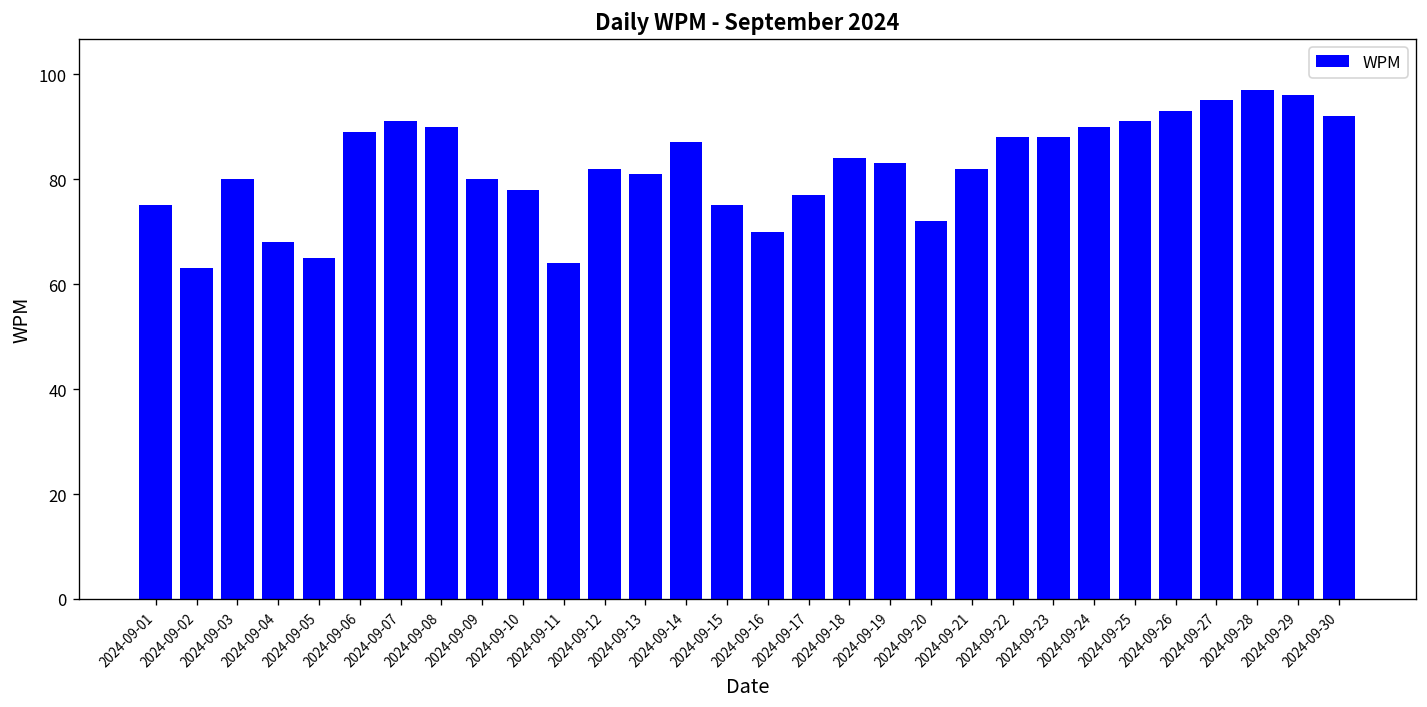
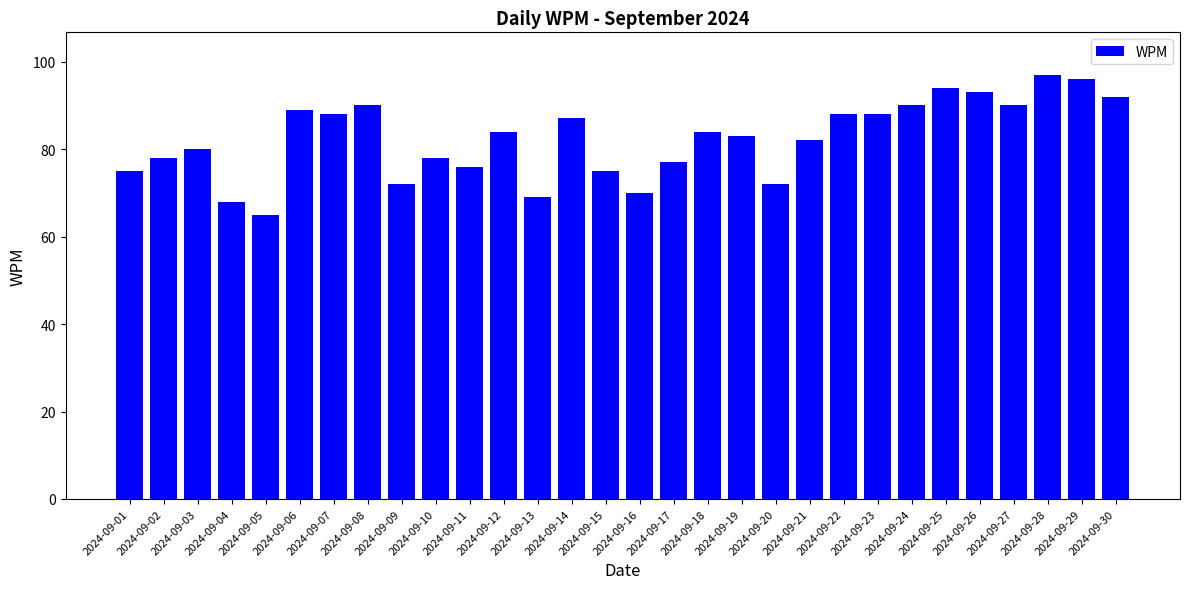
  {
    "2024-09-01": 75,
-   "2024-09-02": 63,
+   "2024-09-02": 78,
    "2024-09-03": 80,
    "2024-09-04": 68,
    "2024-09-05": 65,
    "2024-09-06": 89,
-   "2024-09-07": 91,
+   "2024-09-07": 88,
    "2024-09-08": 90,
-   "2024-09-09": 80,
+   "2024-09-09": 72,
    "2024-09-10": 78,
-   "2024-09-11": 64,
-   "2024-09-12": 82,
-   "2024-09-13": 81,
+   "2024-09-11": 76,
+   "2024-09-12": 84,
+   "2024-09-13": 69,
    "2024-09-14": 87,
    "2024-09-15": 75,
    "2024-09-16": 70,
    "2024-09-17": 77,
    "2024-09-18": 84,
    "2024-09-19": 83,
    "2024-09-20": 72,
    "2024-09-21": 82,
    "2024-09-22": 88,
    "2024-09-23": 88,
    "2024-09-24": 90,
-   "2024-09-25": 91,
+   "2024-09-25": 94,
    "2024-09-26": 93,
-   "2024-09-27": 95,
+   "2024-09-27": 90,
    "2024-09-28": 97,
    "2024-09-29": 96,
    "2024-09-30": 92
  }
